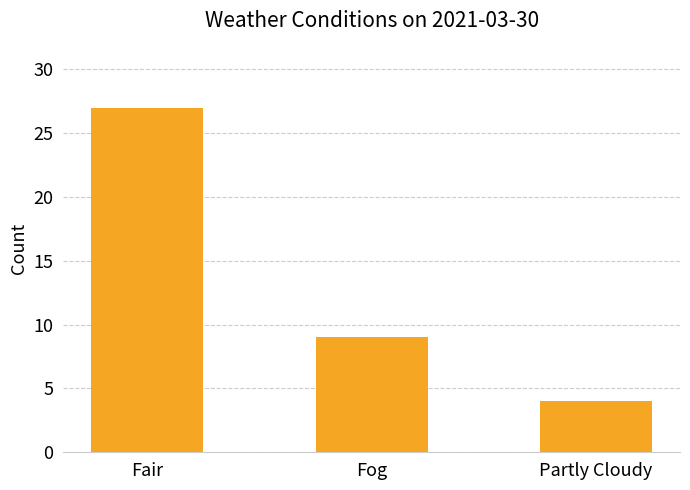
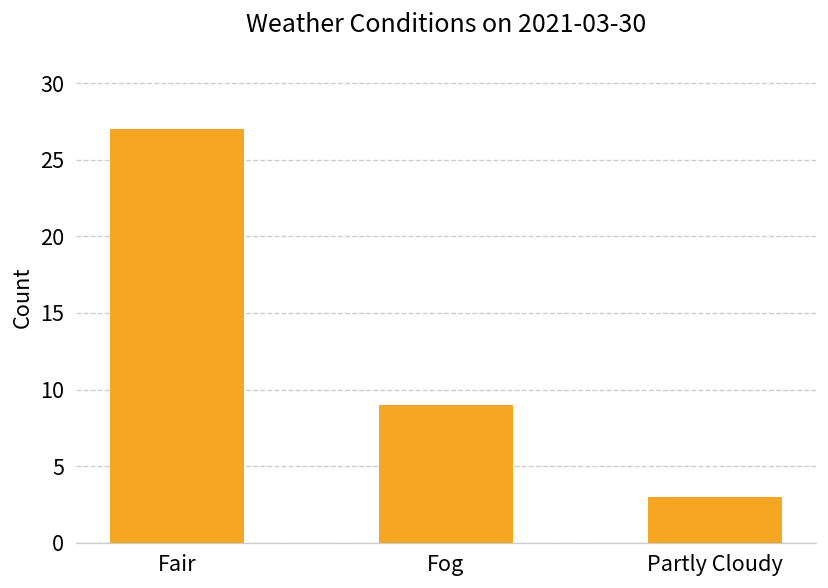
  {
    "Fair": 27,
    "Fog": 9,
-   "Partly Cloudy": 4
+   "Partly Cloudy": 3
  }
